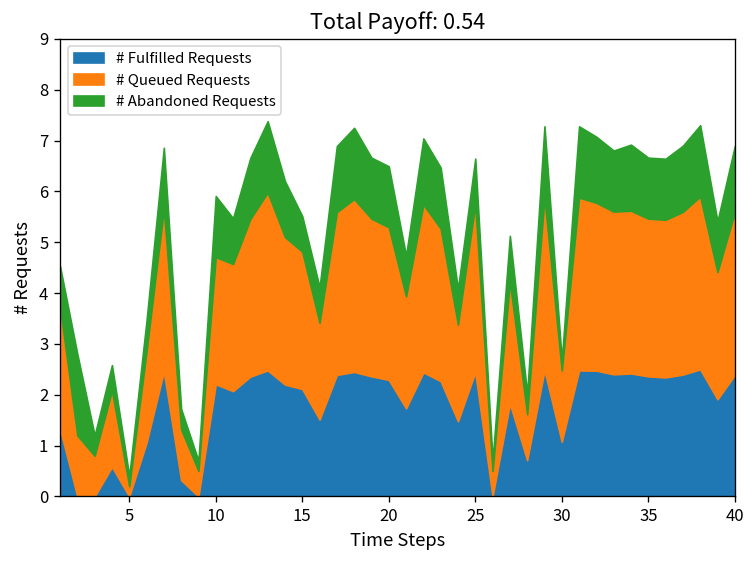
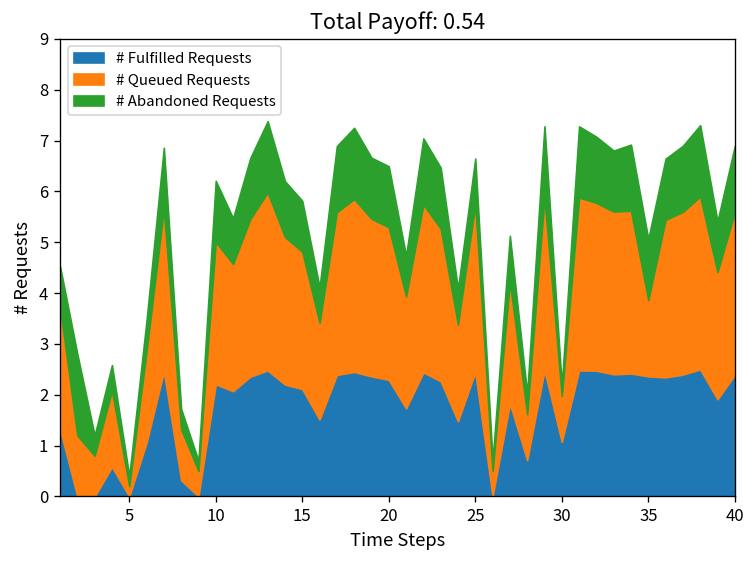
  {
    "# Queued Requests": {
-     "10": 2.5,
-     "30": 1.4,
-     "35": 3.1
+     "10": 2.8,
+     "30": 0.9,
+     "35": 1.5
    },
    "# Abandoned Requests": {
      "5": 0.2,
      "10": 1.2,
-     "15": 0.7,
+     "15": 1.0,
      "20": 1.2,
      "25": 0.9,
      "30": 0.2,
      "35": 1.2,
      "40": 1.3
    }
  }
